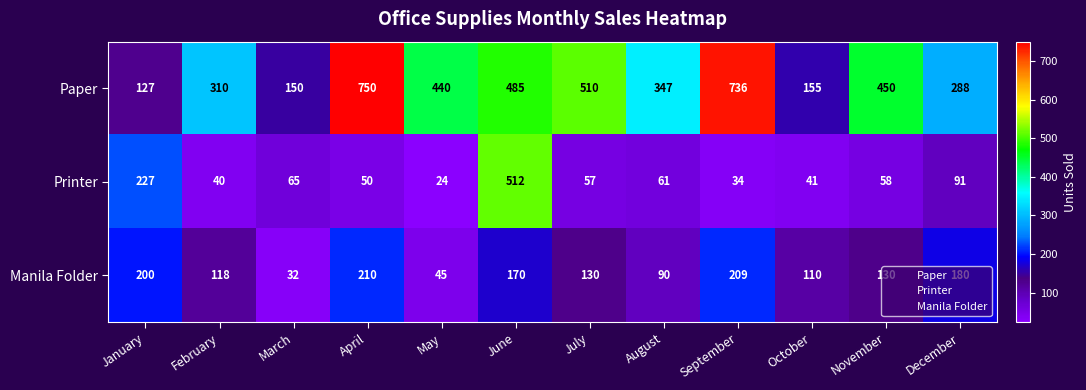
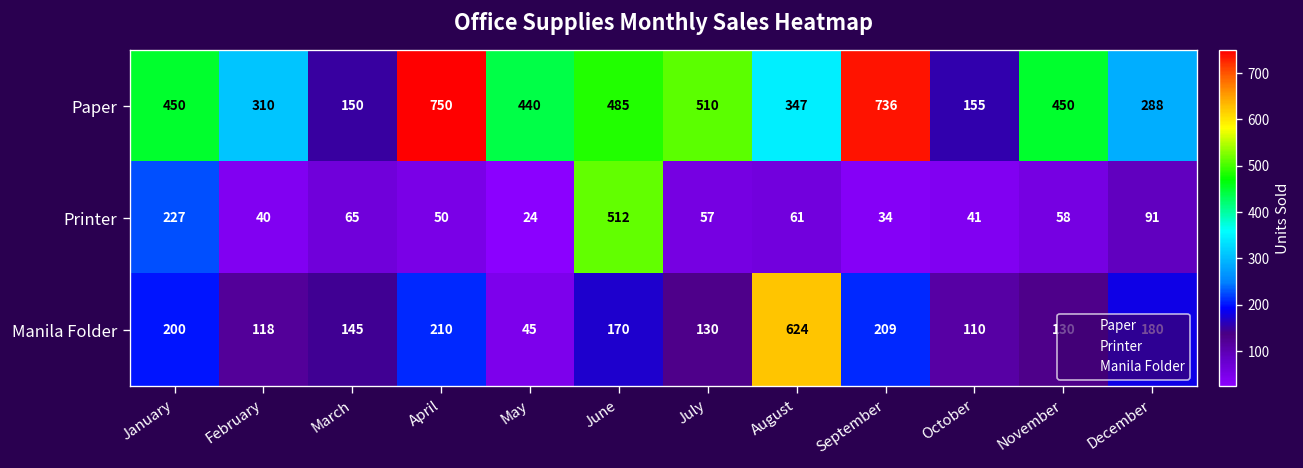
  {
    "Paper": {
-     "January": 127,
+     "January": 450,
      "February": 310,
      "March": 150,
      "April": 750,
      "May": 440,
      "June": 485,
      "July": 510,
      "August": 347,
      "September": 736,
      "October": 155,
      "November": 450,
      "December": 288
    },
    "Printer": {
      "January": 227,
      "February": 40,
      "March": 65,
      "April": 50,
      "May": 24,
      "June": 512,
      "July": 57,
      "August": 61,
      "September": 34,
      "October": 41,
      "November": 58,
      "December": 91
    },
    "Manila Folder": {
      "January": 200,
      "February": 118,
-     "March": 32,
+     "March": 145,
      "April": 210,
      "May": 45,
      "June": 170,
      "July": 130,
-     "August": 90,
+     "August": 624,
      "September": 209,
      "October": 110
    }
  }
